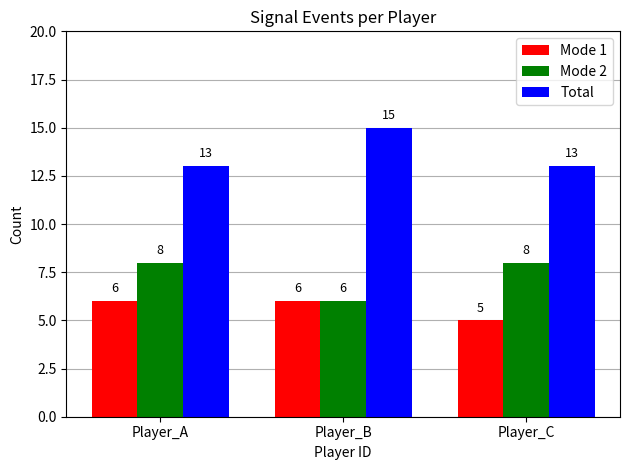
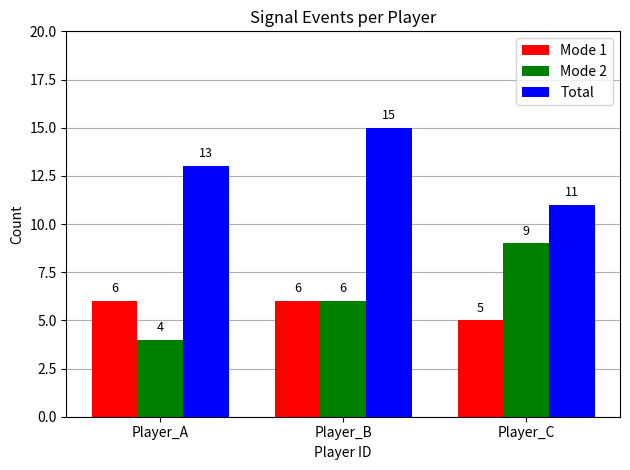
  {
    "Mode 1": {
      "Player_A": 6,
      "Player_B": 6,
      "Player_C": 5
    },
    "Mode 2": {
-     "Player_A": 8,
+     "Player_A": 4,
      "Player_B": 6,
-     "Player_C": 8
+     "Player_C": 9
    },
    "Total": {
      "Player_A": 13,
      "Player_B": 15,
-     "Player_C": 13
+     "Player_C": 11
    }
  }
